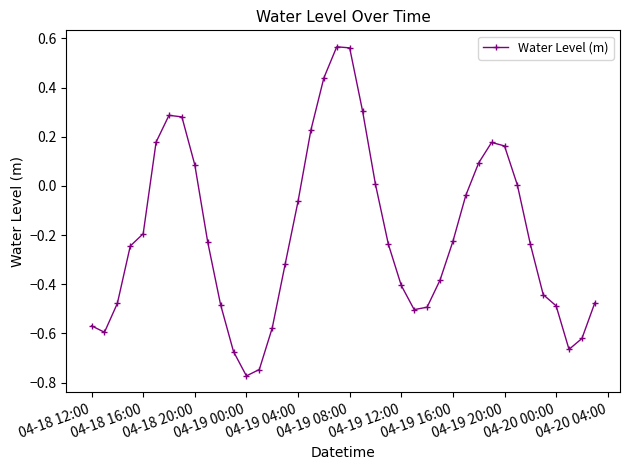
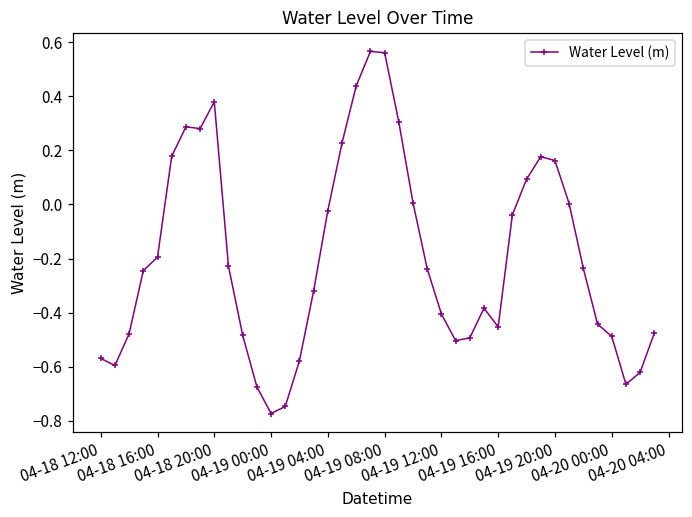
  {
    "04-18 12:00": -0.57,
    "04-18 16:00": -0.19,
-   "04-18 20:00": 0.09,
+   "04-18 20:00": 0.38,
    "04-19 00:00": -0.77,
-   "04-19 04:00": -0.06,
+   "04-19 04:00": -0.02,
    "04-19 08:00": 0.56,
    "04-19 12:00": -0.41,
-   "04-19 16:00": -0.23,
+   "04-19 16:00": -0.45,
    "04-19 20:00": 0.16,
    "04-20 00:00": -0.49
  }
